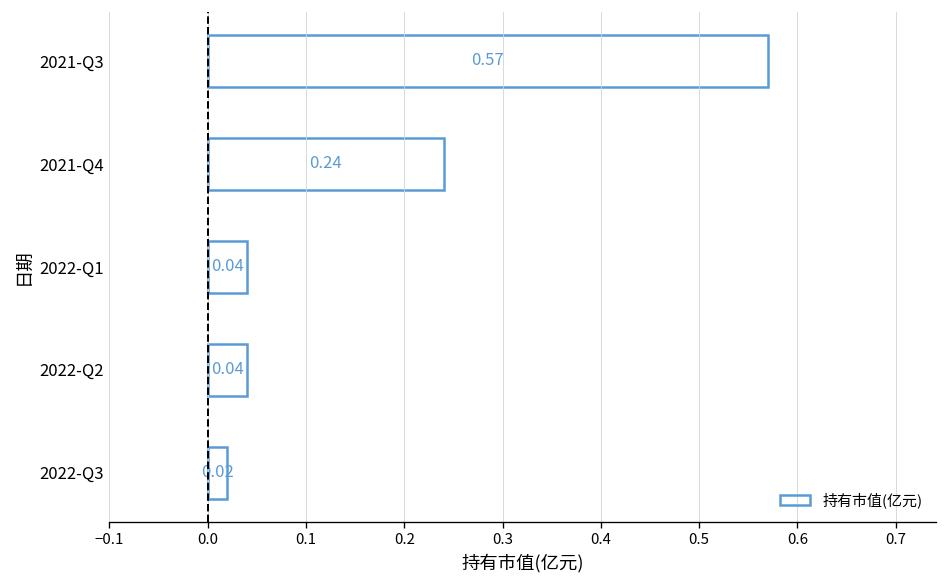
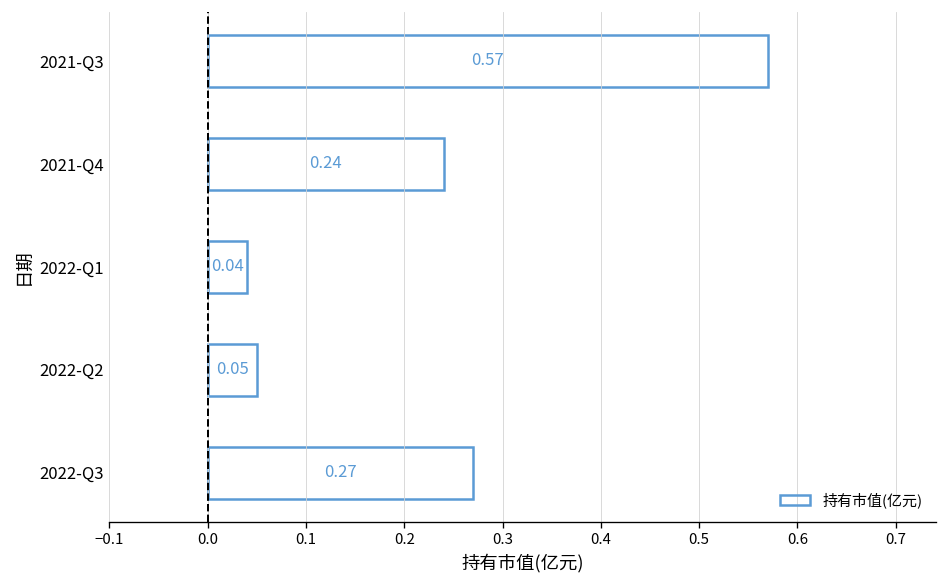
  {
    "2021-Q3": 0.57,
    "2021-Q4": 0.24,
    "2022-Q1": 0.04,
-   "2022-Q2": 0.04,
-   "2022-Q3": 0.02
+   "2022-Q2": 0.05,
+   "2022-Q3": 0.27
  }
